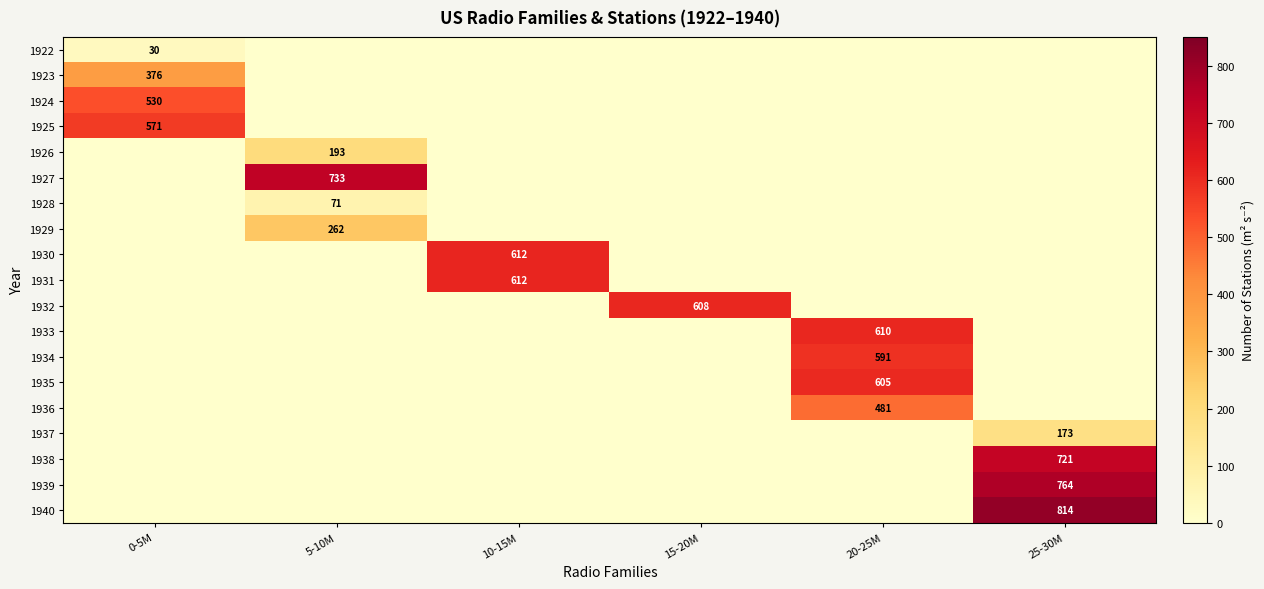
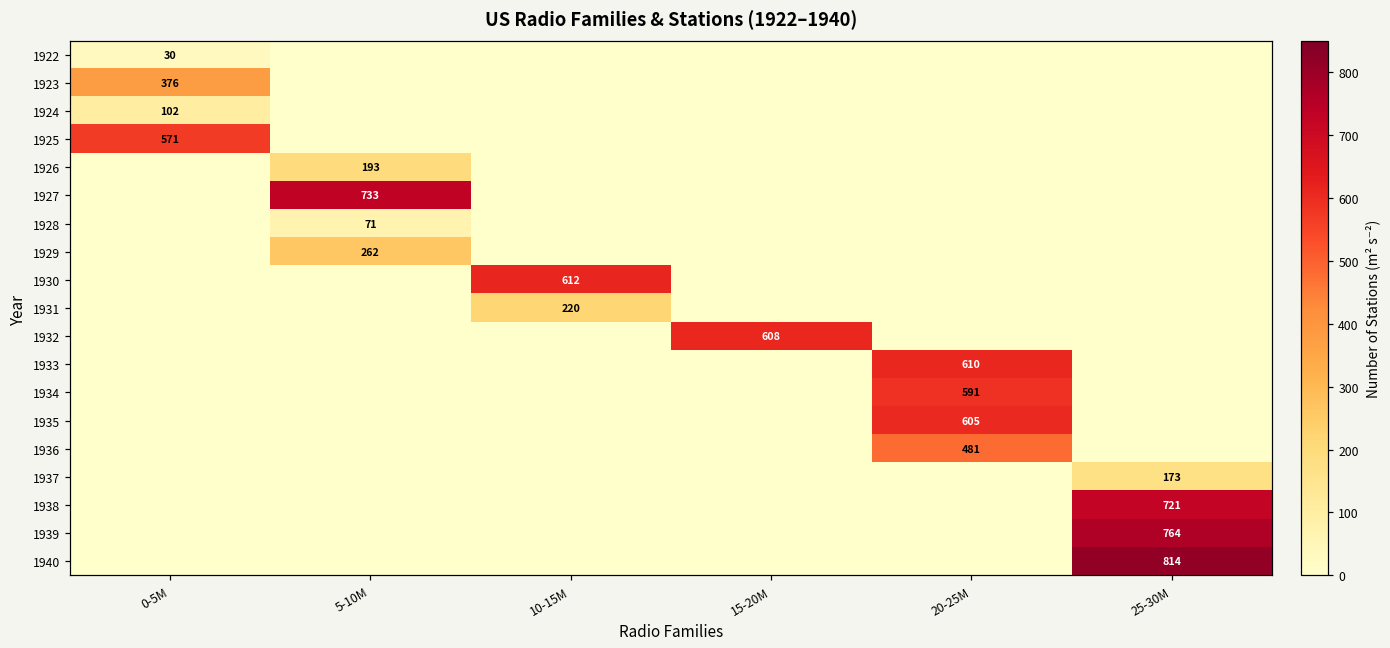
  {
    "1922": {
      "0-5M": 30
    },
    "1923": {
      "0-5M": 376
    },
    "1924": {
-     "0-5M": 530
+     "0-5M": 102
    },
    "1925": {
      "0-5M": 571
    },
    "1926": {
      "5-10M": 193
    },
    "1927": {
      "5-10M": 733
    },
    "1928": {
      "5-10M": 71
    },
    "1929": {
      "5-10M": 262
    },
    "1930": {
      "10-15M": 612
    },
    "1931": {
-     "10-15M": 612
+     "10-15M": 220
    },
    "1932": {
      "15-20M": 608
    },
    "1933": {
      "20-25M": 610
    },
    "1934": {
      "20-25M": 591
    },
    "1935": {
      "20-25M": 605
    },
    "1936": {
      "20-25M": 481
    },
    "1937": {
      "25-30M": 173
    },
    "1938": {
      "25-30M": 721
    },
    "1939": {
      "25-30M": 764
    },
    "1940": {
      "25-30M": 814
    }
  }
